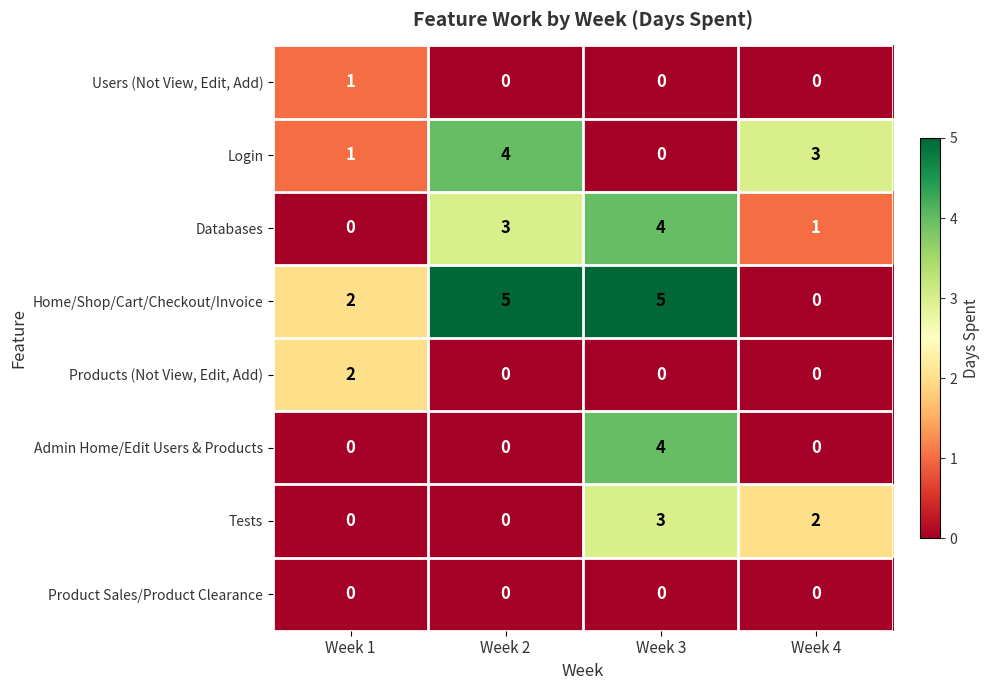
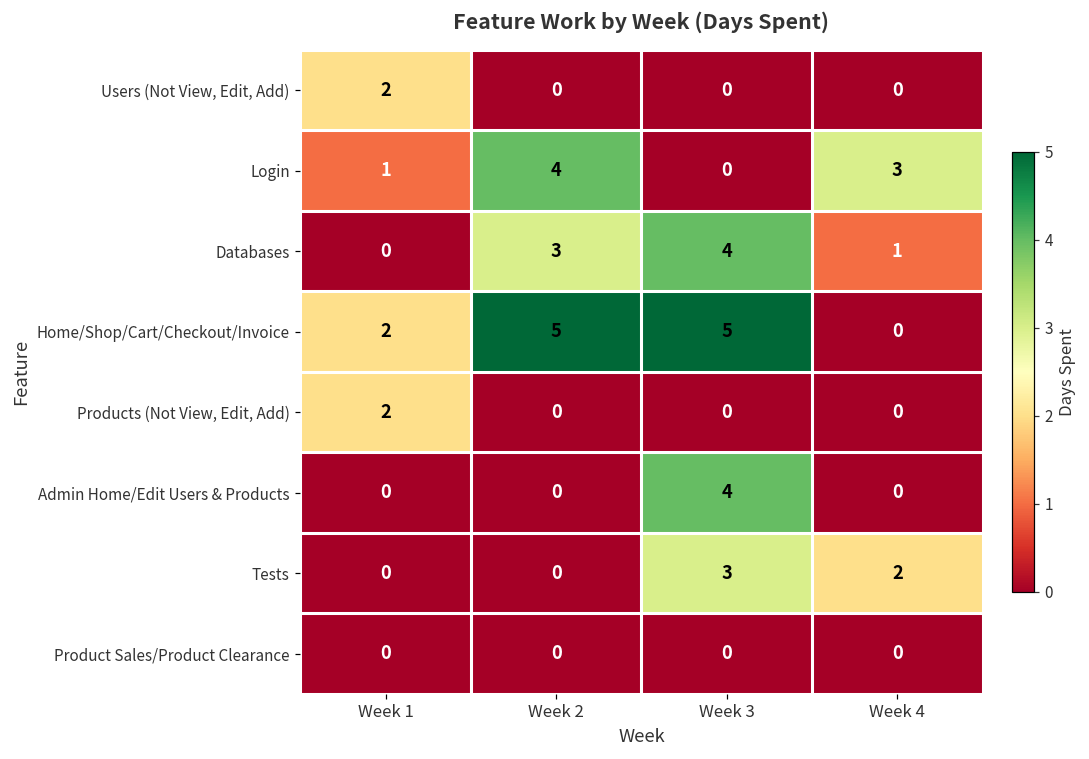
  {
    "Users (Not View, Edit, Add)": {
-     "Week 1": 1,
+     "Week 1": 2,
      "Week 2": 0,
      "Week 3": 0,
      "Week 4": 0
    },
    "Login": {
      "Week 1": 1,
      "Week 2": 4,
      "Week 3": 0,
      "Week 4": 3
    },
    "Databases": {
      "Week 1": 0,
      "Week 2": 3,
      "Week 3": 4,
      "Week 4": 1
    },
    "Home/Shop/Cart/Checkout/Invoice": {
      "Week 1": 2,
      "Week 2": 5,
      "Week 3": 5,
      "Week 4": 0
    },
    "Products (Not View, Edit, Add)": {
      "Week 1": 2,
      "Week 2": 0,
      "Week 3": 0,
      "Week 4": 0
    },
    "Admin Home/Edit Users & Products": {
      "Week 1": 0,
      "Week 2": 0,
      "Week 3": 4,
      "Week 4": 0
    },
    "Tests": {
      "Week 1": 0,
      "Week 2": 0,
      "Week 3": 3,
      "Week 4": 2
    },
    "Product Sales/Product Clearance": {
      "Week 1": 0,
      "Week 2": 0,
      "Week 3": 0,
      "Week 4": 0
    }
  }
